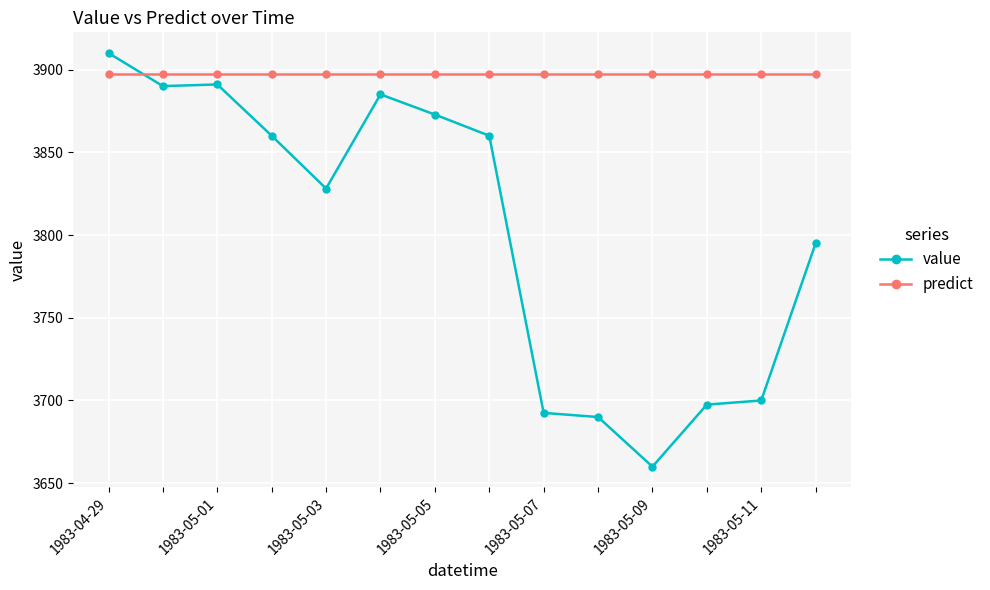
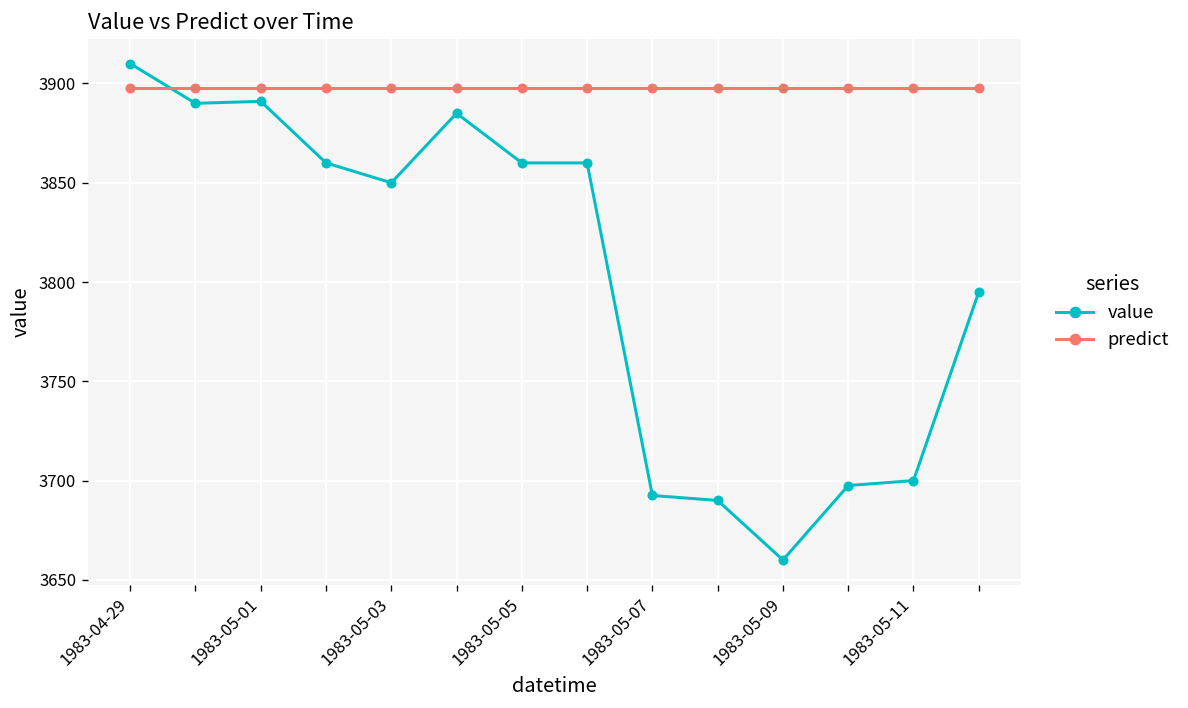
  {
    "value": {
      "1983-04-29": 3910,
      "1983-05-01": 3891,
-     "1983-05-03": 3828,
-     "1983-05-05": 3873,
+     "1983-05-03": 3850,
+     "1983-05-05": 3860,
      "1983-05-07": 3693,
      "1983-05-09": 3660,
      "1983-05-11": 3700
    },
    "predict": {
      "1983-04-29": 3897,
      "1983-05-01": 3897,
      "1983-05-03": 3897,
      "1983-05-05": 3897,
      "1983-05-07": 3897,
      "1983-05-09": 3897,
      "1983-05-11": 3897
    }
  }
